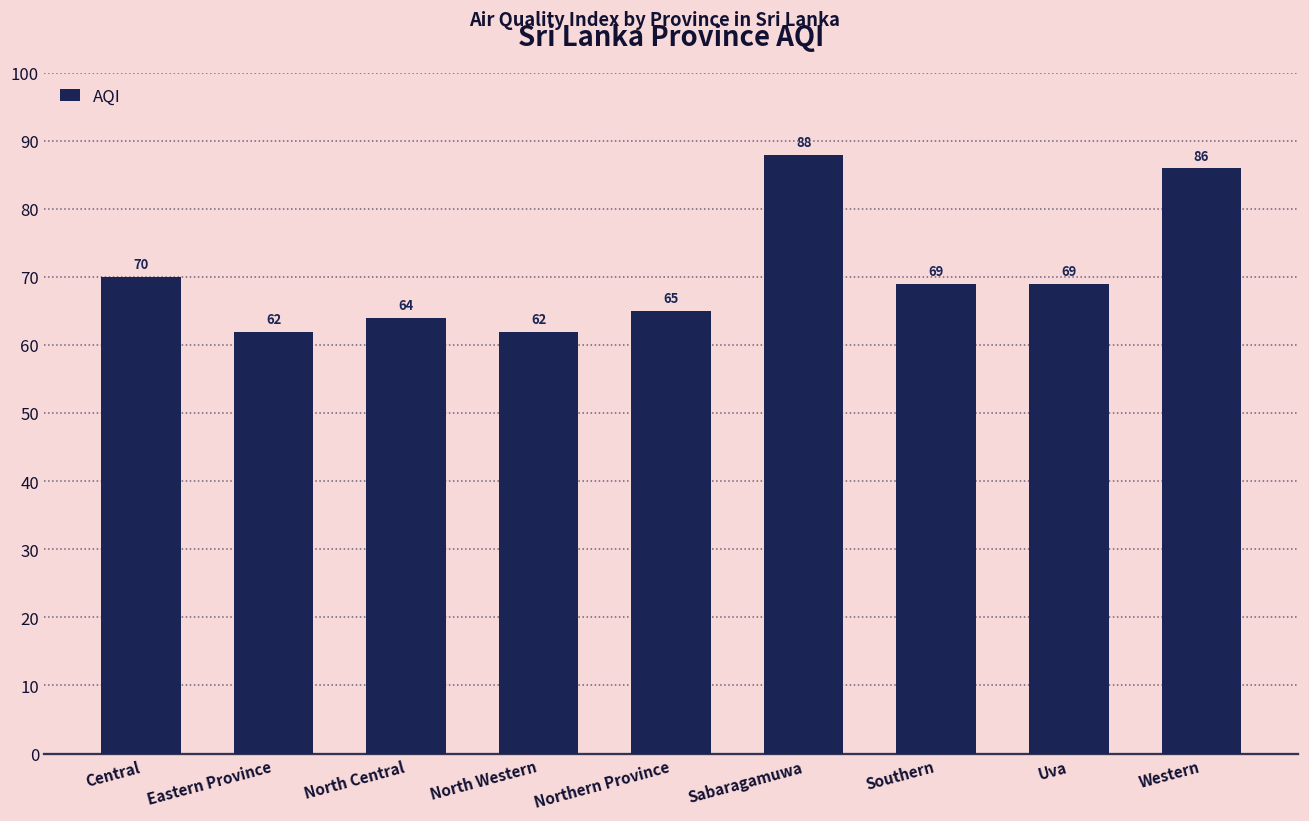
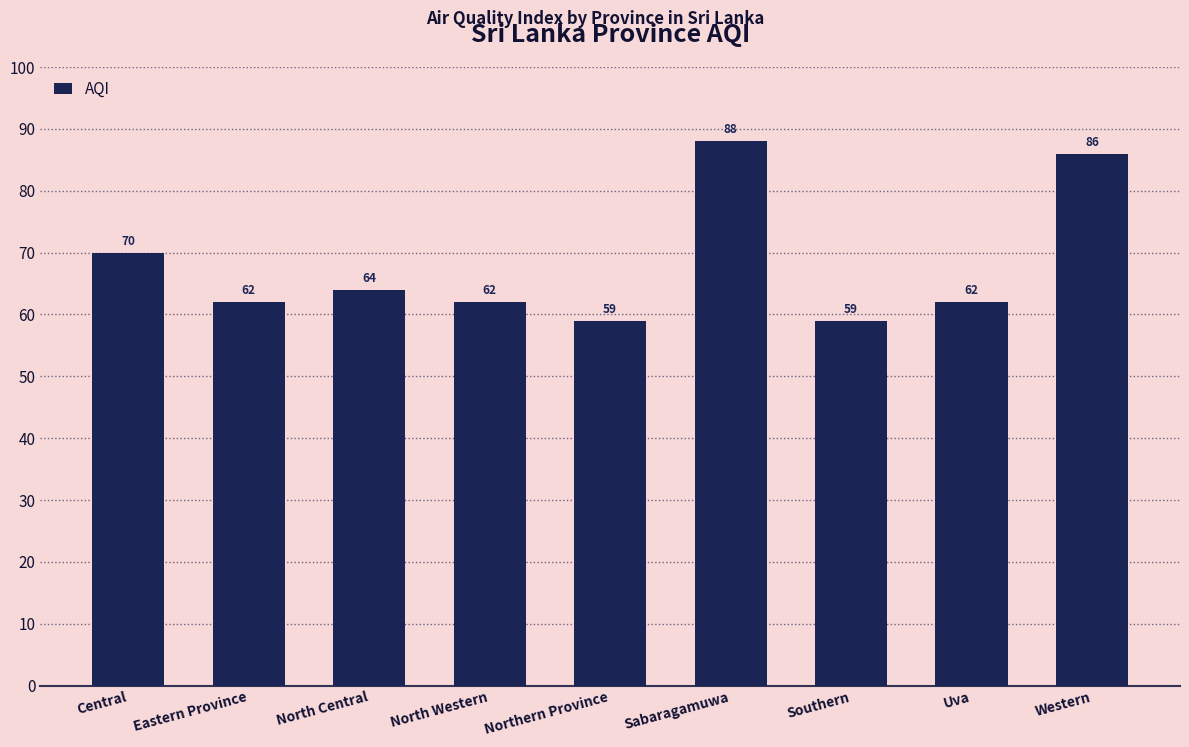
  {
    "Central": 70,
    "Eastern Province": 62,
    "North Central": 64,
    "North Western": 62,
-   "Northern Province": 65,
+   "Northern Province": 59,
    "Sabaragamuwa": 88,
-   "Southern": 69,
-   "Uva": 69,
+   "Southern": 59,
+   "Uva": 62,
    "Western": 86
  }
